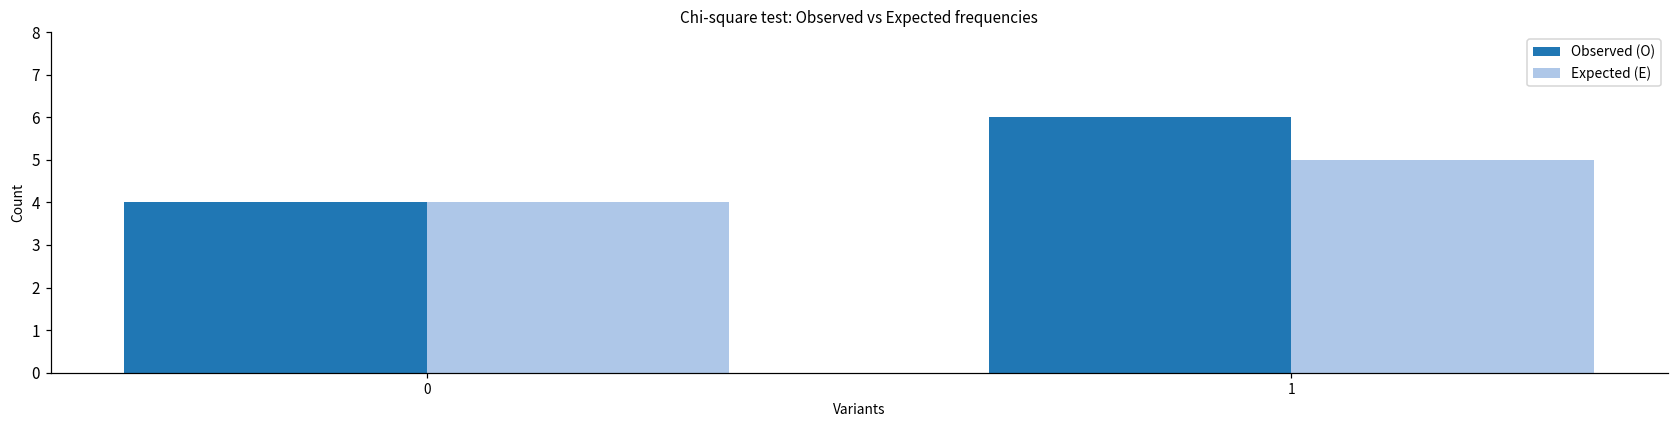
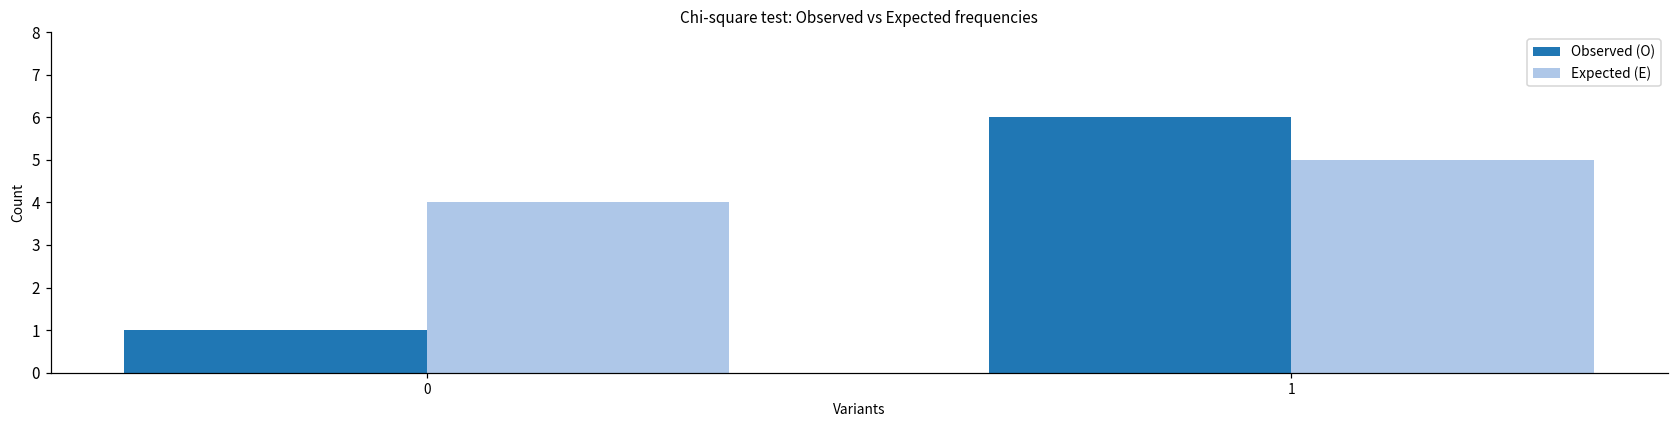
  {
    "Observed (O)": {
-     "0": 4,
+     "0": 1,
      "1": 6
    },
    "Expected (E)": {
      "0": 4,
      "1": 5
    }
  }
